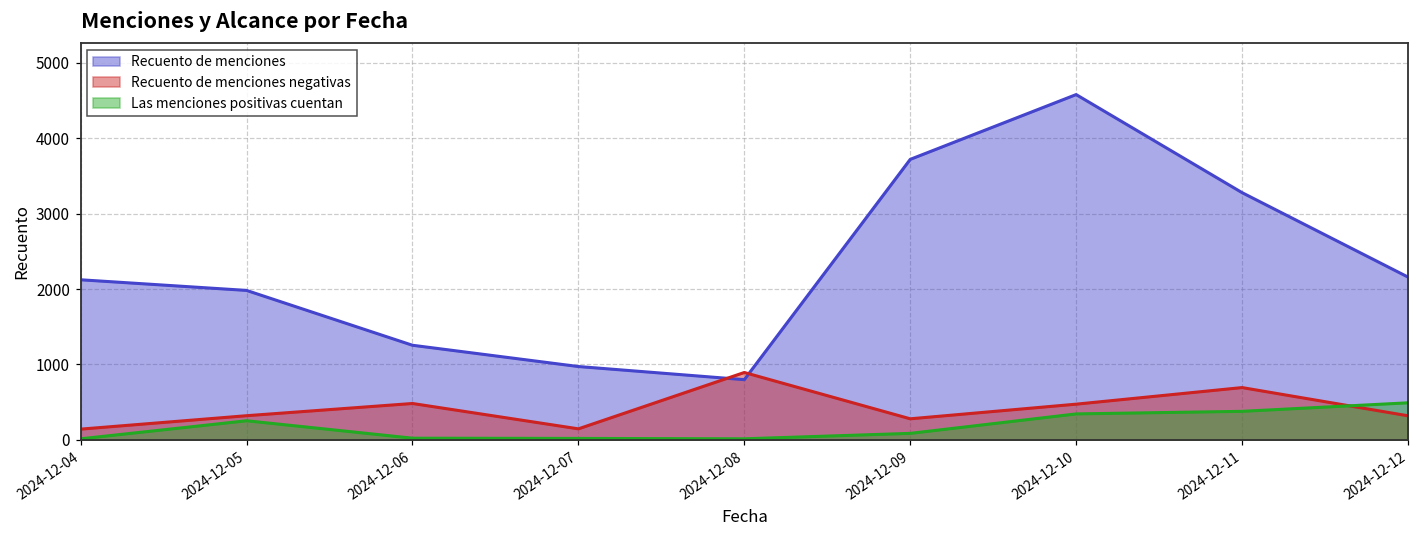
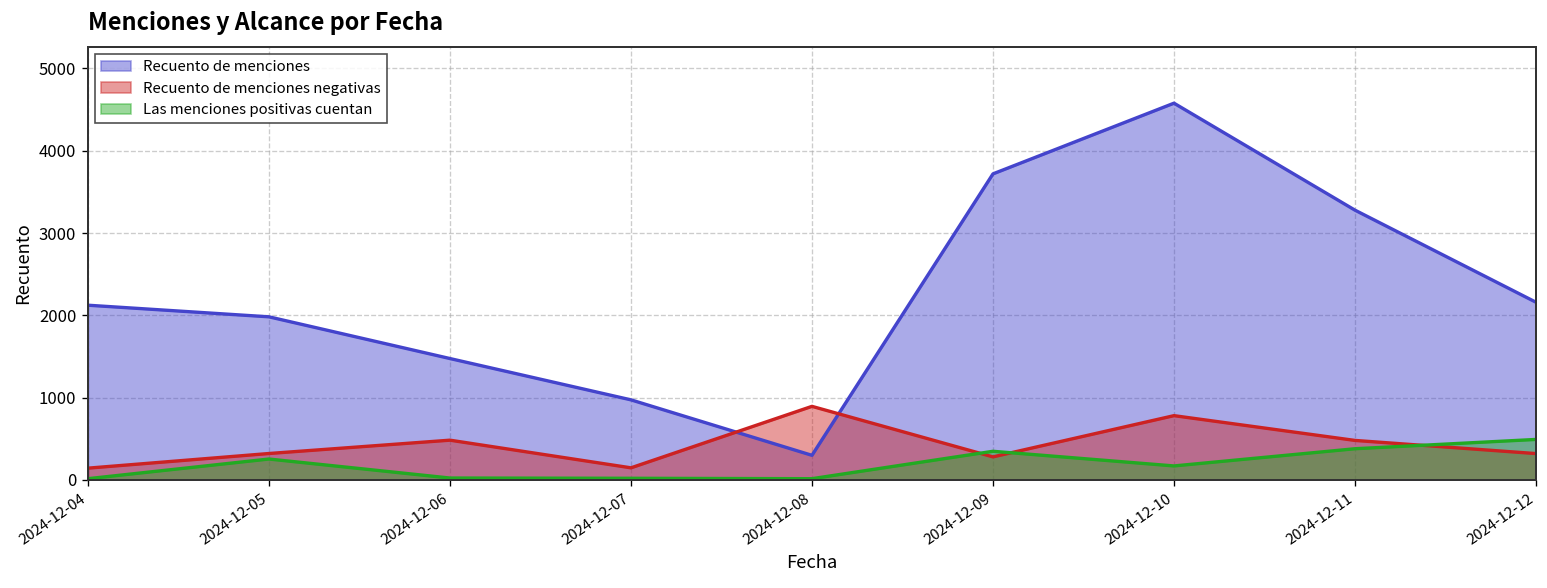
  {
    "Recuento de menciones": {
      "2024-12-04": 2100,
      "2024-12-05": 2000,
-     "2024-12-06": 1300,
+     "2024-12-06": 1500,
      "2024-12-07": 1000,
-     "2024-12-08": 800,
+     "2024-12-08": 300,
      "2024-12-09": 3700,
      "2024-12-10": 4600,
      "2024-12-11": 3300,
      "2024-12-12": 2200
    },
    "Recuento de menciones negativas": {
      "2024-12-04": 100,
      "2024-12-05": 300,
      "2024-12-06": 500,
      "2024-12-07": 100,
      "2024-12-08": 900,
      "2024-12-09": 300,
-     "2024-12-10": 500,
-     "2024-12-11": 700,
+     "2024-12-10": 800,
+     "2024-12-11": 500,
      "2024-12-12": 300
    },
    "Las menciones positivas cuentan": {
      "2024-12-04": 0,
      "2024-12-05": 300,
      "2024-12-06": 0,
      "2024-12-07": 0,
      "2024-12-08": 0,
-     "2024-12-09": 100,
-     "2024-12-10": 300,
+     "2024-12-09": 300,
+     "2024-12-10": 200,
      "2024-12-11": 400,
      "2024-12-12": 500
    }
  }
